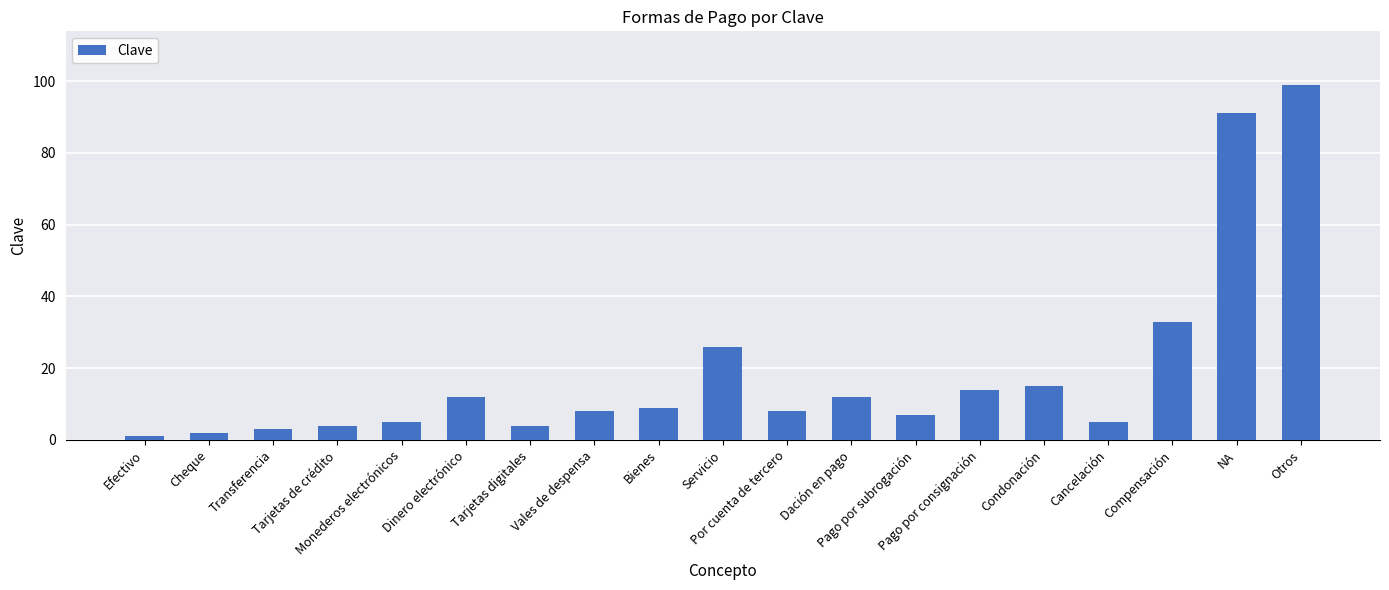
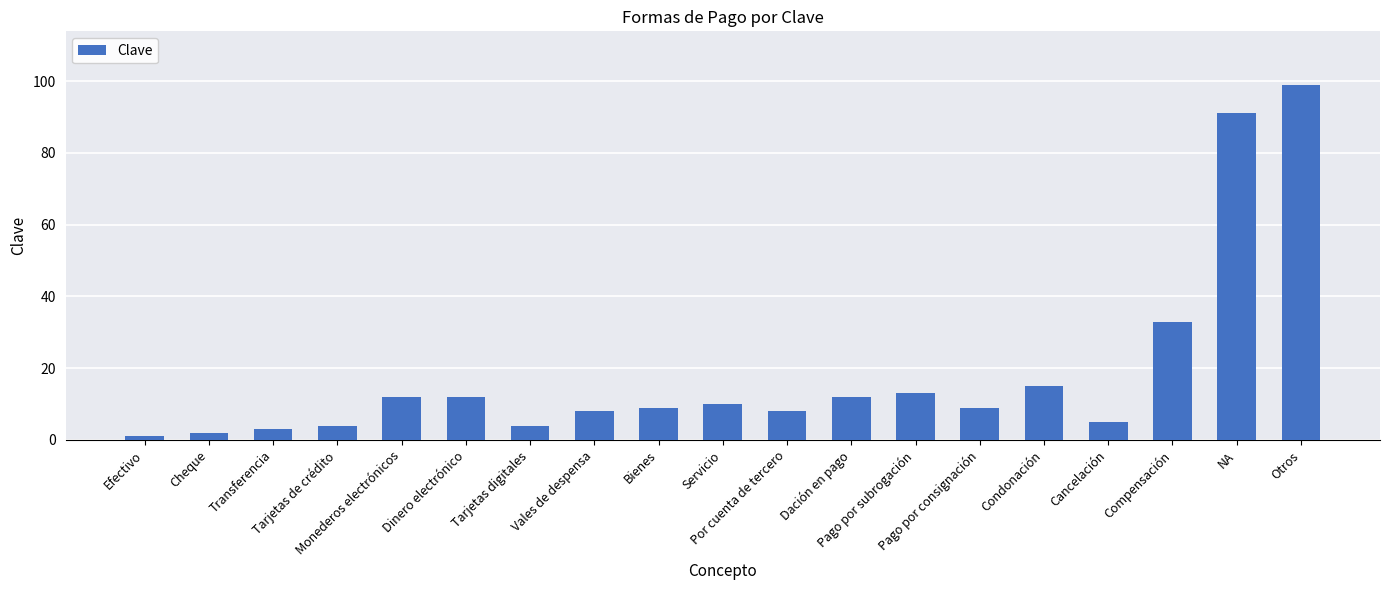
  {
    "Efectivo": 1,
    "Cheque": 2,
    "Transferencia": 3,
    "Tarjetas de crédito": 4,
-   "Monederos electrónicos": 5,
+   "Monederos electrónicos": 12,
    "Dinero electrónico": 12,
    "Tarjetas digitales": 4,
    "Vales de despensa": 8,
    "Bienes": 9,
-   "Servicio": 26,
+   "Servicio": 10,
    "Por cuenta de tercero": 8,
    "Dación en pago": 12,
-   "Pago por subrogación": 7,
-   "Pago por consignación": 14,
+   "Pago por subrogación": 13,
+   "Pago por consignación": 9,
    "Condonación": 15,
    "Cancelación": 5,
    "Compensación": 33,
    "NA": 91,
    "Otros": 99
  }
